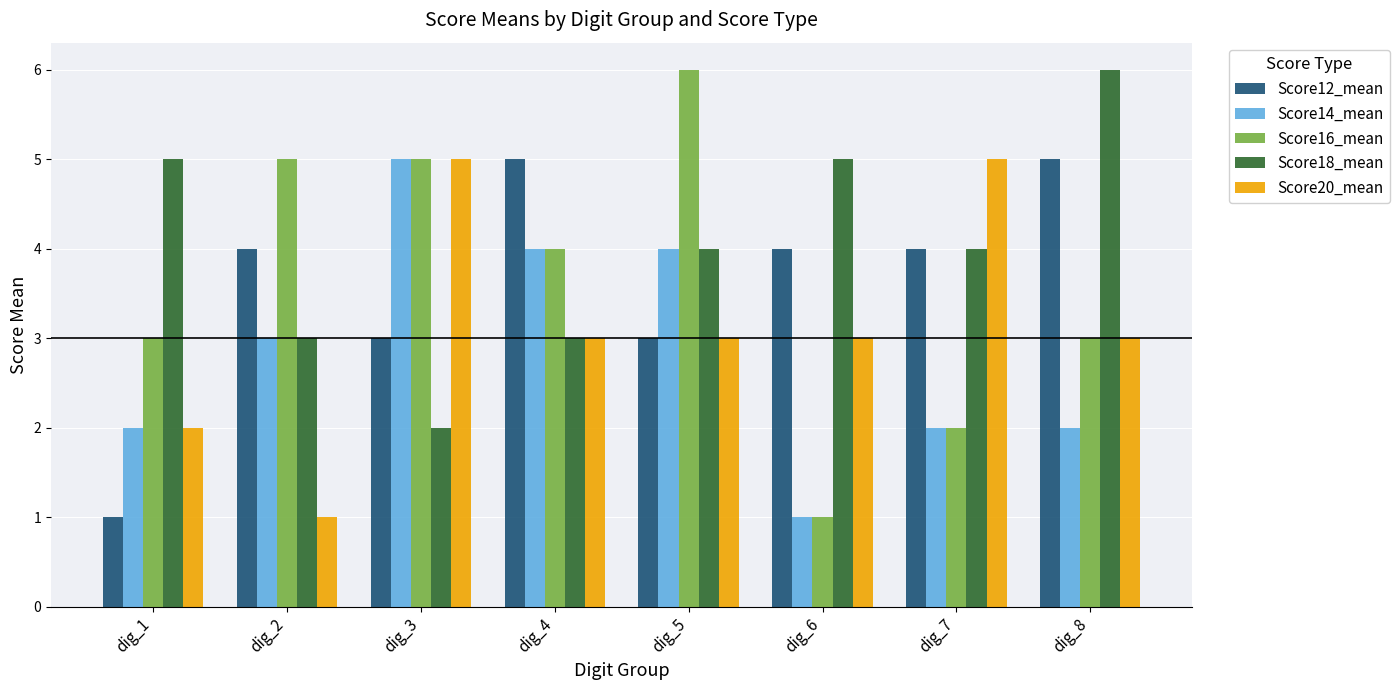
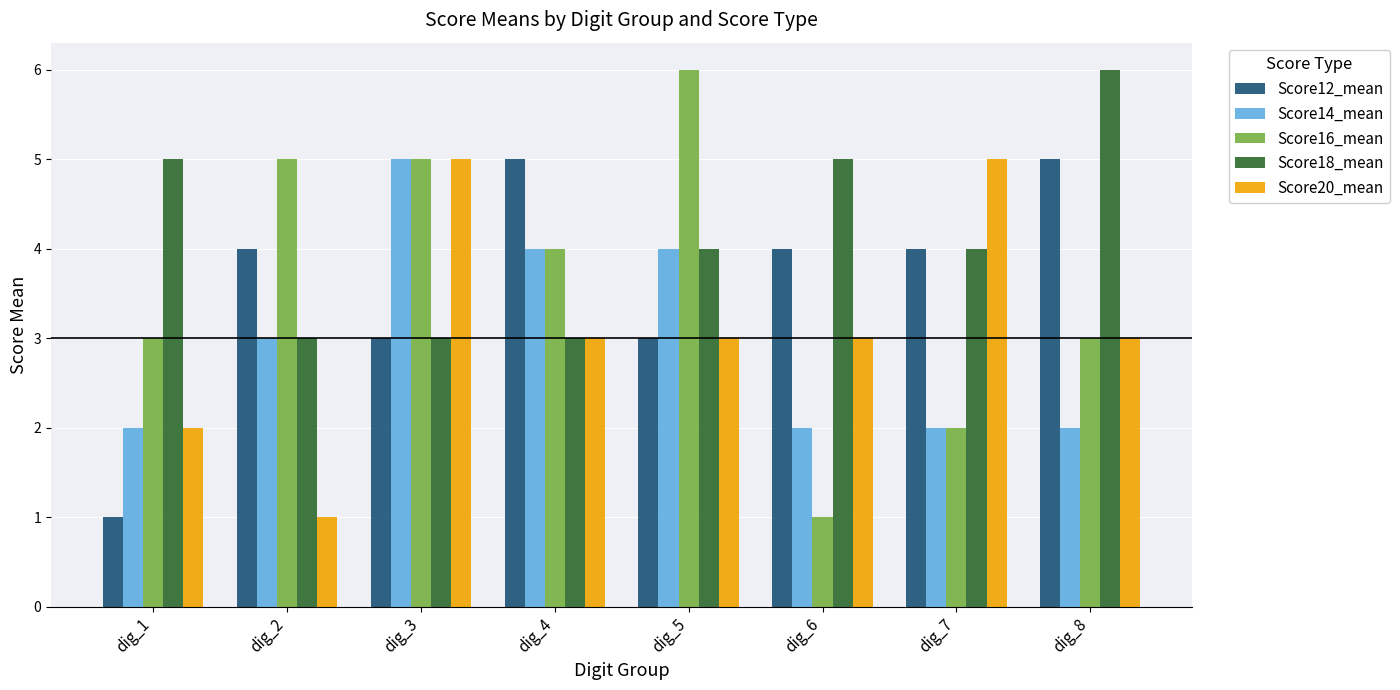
  {
    "Score12_mean": {
      "dig_1": 1,
      "dig_2": 4,
      "dig_3": 3,
      "dig_4": 5,
      "dig_5": 3,
      "dig_6": 4,
      "dig_7": 4,
      "dig_8": 5
    },
    "Score14_mean": {
      "dig_1": 2,
      "dig_2": 3,
      "dig_3": 5,
      "dig_4": 4,
      "dig_5": 4,
-     "dig_6": 1,
+     "dig_6": 2,
      "dig_7": 2,
      "dig_8": 2
    },
    "Score16_mean": {
      "dig_1": 3,
      "dig_2": 5,
      "dig_3": 5,
      "dig_4": 4,
      "dig_5": 6,
      "dig_6": 1,
      "dig_7": 2,
      "dig_8": 3
    },
    "Score18_mean": {
      "dig_1": 5,
      "dig_2": 3,
-     "dig_3": 2,
+     "dig_3": 3,
      "dig_4": 3,
      "dig_5": 4,
      "dig_6": 5,
      "dig_7": 4,
      "dig_8": 6
    },
    "Score20_mean": {
      "dig_1": 2,
      "dig_2": 1,
      "dig_3": 5,
      "dig_4": 3,
      "dig_5": 3,
      "dig_6": 3,
      "dig_7": 5,
      "dig_8": 3
    }
  }
